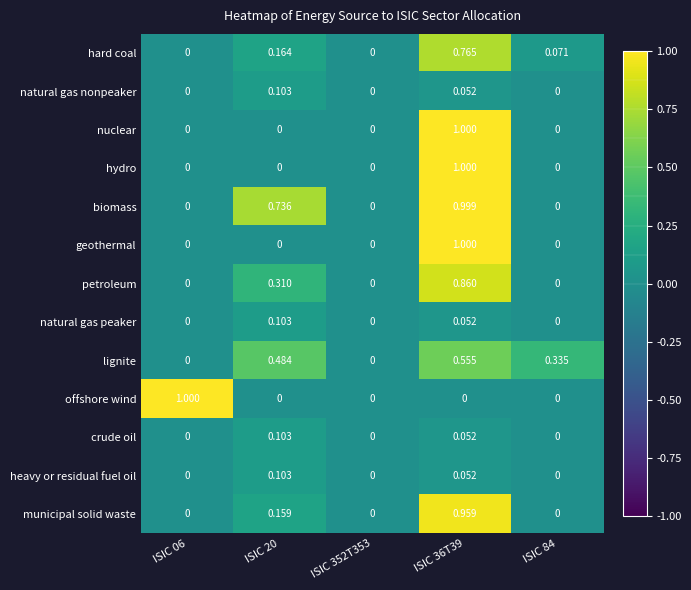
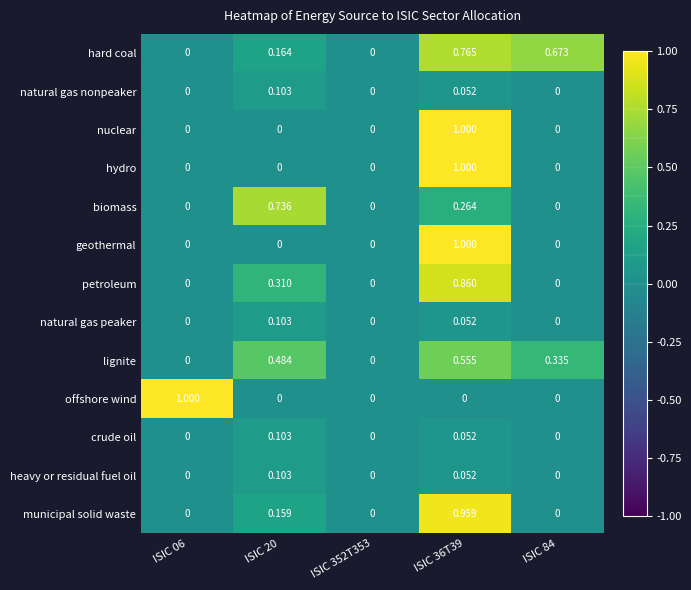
  {
    "hard coal": {
      "ISIC 06": 0,
      "ISIC 20": 0.164,
      "ISIC 352T353": 0,
      "ISIC 36T39": 0.765,
-     "ISIC 84": 0.071
+     "ISIC 84": 0.673
    },
    "natural gas nonpeaker": {
      "ISIC 06": 0,
      "ISIC 20": 0.103,
      "ISIC 352T353": 0,
      "ISIC 36T39": 0.052,
      "ISIC 84": 0
    },
    "nuclear": {
      "ISIC 06": 0,
      "ISIC 20": 0,
      "ISIC 352T353": 0,
      "ISIC 36T39": 1.000,
      "ISIC 84": 0
    },
    "hydro": {
      "ISIC 06": 0,
      "ISIC 20": 0,
      "ISIC 352T353": 0,
      "ISIC 36T39": 1.000,
      "ISIC 84": 0
    },
    "biomass": {
      "ISIC 06": 0,
      "ISIC 20": 0.736,
      "ISIC 352T353": 0,
-     "ISIC 36T39": 0.999,
+     "ISIC 36T39": 0.264,
      "ISIC 84": 0
    },
    "geothermal": {
      "ISIC 06": 0,
      "ISIC 20": 0,
      "ISIC 352T353": 0,
      "ISIC 36T39": 1.000,
      "ISIC 84": 0
    },
    "petroleum": {
      "ISIC 06": 0,
      "ISIC 20": 0.310,
      "ISIC 352T353": 0,
      "ISIC 36T39": 0.860,
      "ISIC 84": 0
    },
    "natural gas peaker": {
      "ISIC 06": 0,
      "ISIC 20": 0.103,
      "ISIC 352T353": 0,
      "ISIC 36T39": 0.052,
      "ISIC 84": 0
    },
    "lignite": {
      "ISIC 06": 0,
      "ISIC 20": 0.484,
      "ISIC 352T353": 0,
      "ISIC 36T39": 0.555,
      "ISIC 84": 0.335
    },
    "offshore wind": {
      "ISIC 06": 1.000,
      "ISIC 20": 0,
      "ISIC 352T353": 0,
      "ISIC 36T39": 0,
      "ISIC 84": 0
    },
    "crude oil": {
      "ISIC 06": 0,
      "ISIC 20": 0.103,
      "ISIC 352T353": 0,
      "ISIC 36T39": 0.052,
      "ISIC 84": 0
    },
    "heavy or residual fuel oil": {
      "ISIC 06": 0,
      "ISIC 20": 0.103,
      "ISIC 352T353": 0,
      "ISIC 36T39": 0.052,
      "ISIC 84": 0
    },
    "municipal solid waste": {
      "ISIC 06": 0,
      "ISIC 20": 0.159,
      "ISIC 352T353": 0,
      "ISIC 36T39": 0.959,
      "ISIC 84": 0
    }
  }
